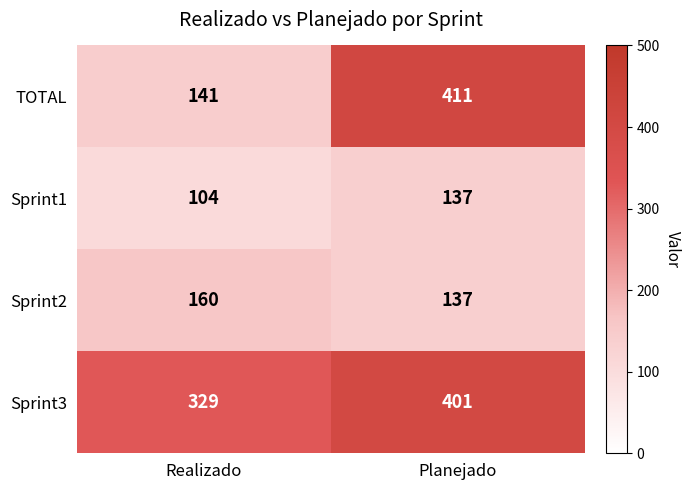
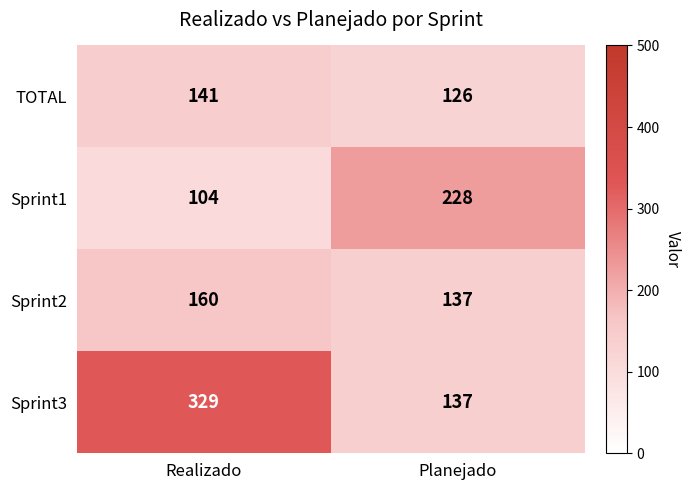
  {
    "TOTAL": {
      "Realizado": 141,
-     "Planejado": 411
+     "Planejado": 126
    },
    "Sprint1": {
      "Realizado": 104,
-     "Planejado": 137
+     "Planejado": 228
    },
    "Sprint2": {
      "Realizado": 160,
      "Planejado": 137
    },
    "Sprint3": {
      "Realizado": 329,
-     "Planejado": 401
+     "Planejado": 137
    }
  }
